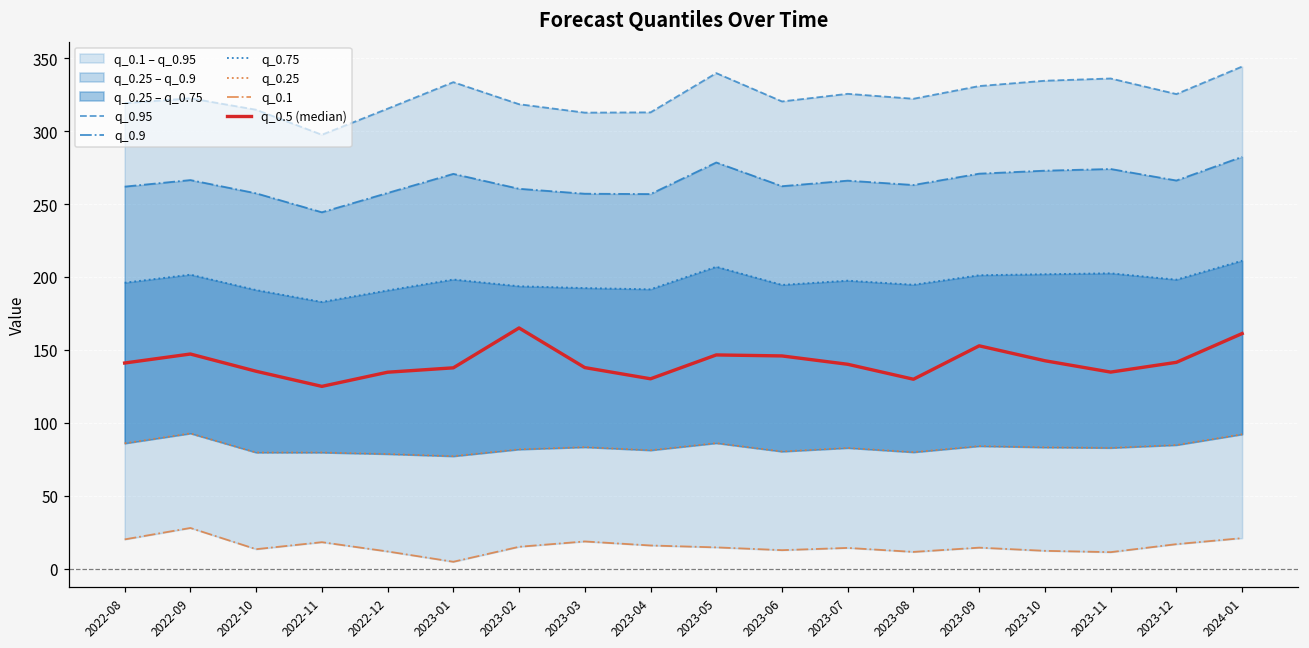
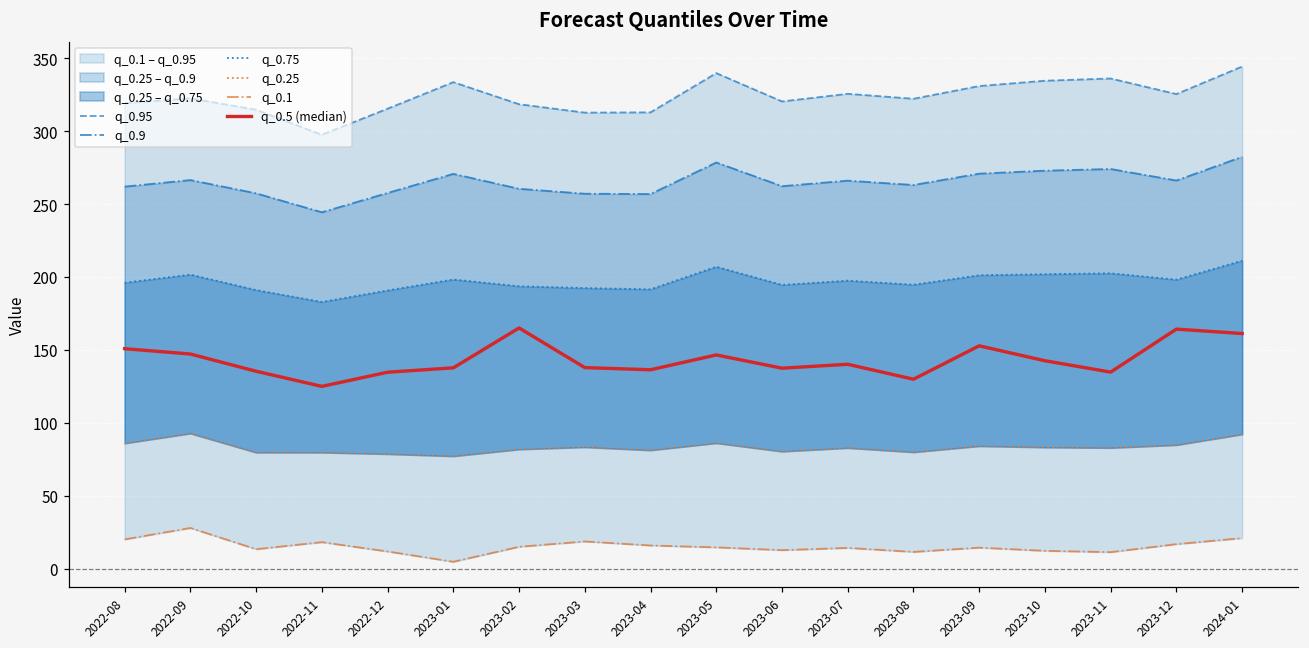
  {
    "q_0.5 (median)": {
-     "2022-08": 141,
+     "2022-08": 151,
      "2022-09": 147,
      "2022-10": 135,
      "2022-11": 125,
      "2022-12": 135,
      "2023-01": 138,
      "2023-02": 165,
      "2023-03": 138,
-     "2023-04": 130,
+     "2023-04": 136,
      "2023-05": 147,
-     "2023-06": 146,
+     "2023-06": 138,
      "2023-07": 140,
      "2023-08": 130,
      "2023-09": 153,
      "2023-10": 143,
      "2023-11": 135,
-     "2023-12": 142,
+     "2023-12": 164,
      "2024-01": 161
    }
  }
